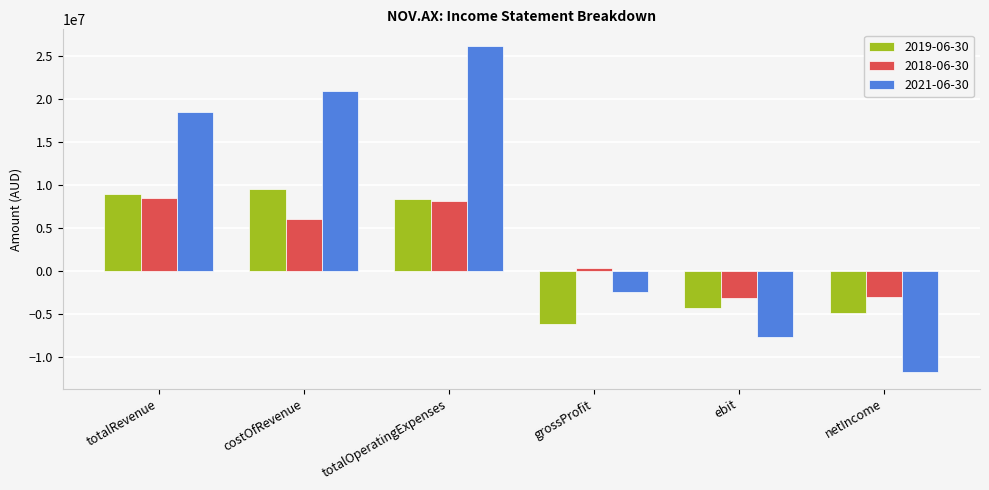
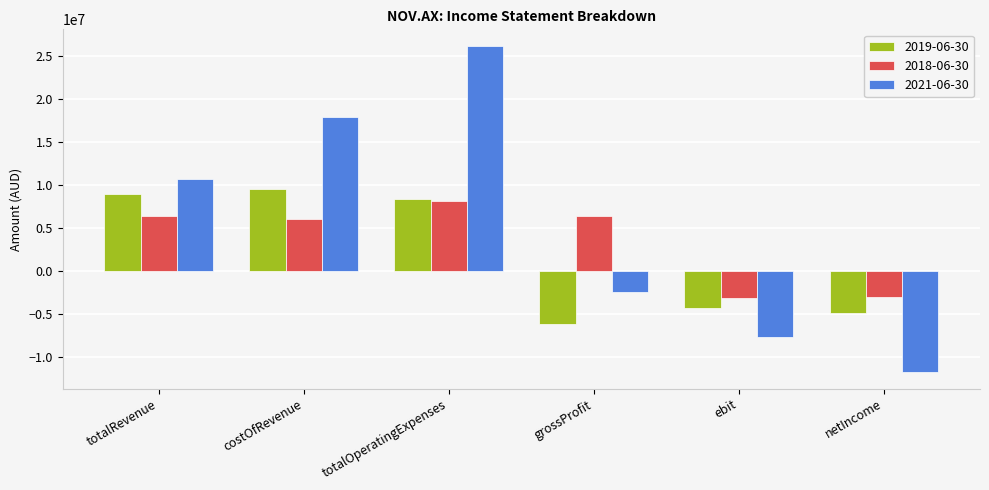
  {
    "2019-06-30": {
      "totalRevenue": 9000000,
      "costOfRevenue": 10000000,
      "totalOperatingExpenses": 8000000,
      "grossProfit": -6000000,
      "ebit": -4000000,
      "netIncome": -5000000
    },
    "2018-06-30": {
-     "totalRevenue": 8000000,
+     "totalRevenue": 6000000,
      "costOfRevenue": 6000000,
      "totalOperatingExpenses": 8000000,
-     "grossProfit": 0,
+     "grossProfit": 6000000,
      "ebit": -3000000,
      "netIncome": -3000000
    },
    "2021-06-30": {
-     "totalRevenue": 18000000,
-     "costOfRevenue": 21000000,
+     "totalRevenue": 11000000,
+     "costOfRevenue": 18000000,
      "totalOperatingExpenses": 26000000,
      "grossProfit": -2000000,
      "ebit": -8000000,
      "netIncome": -12000000
    }
  }
